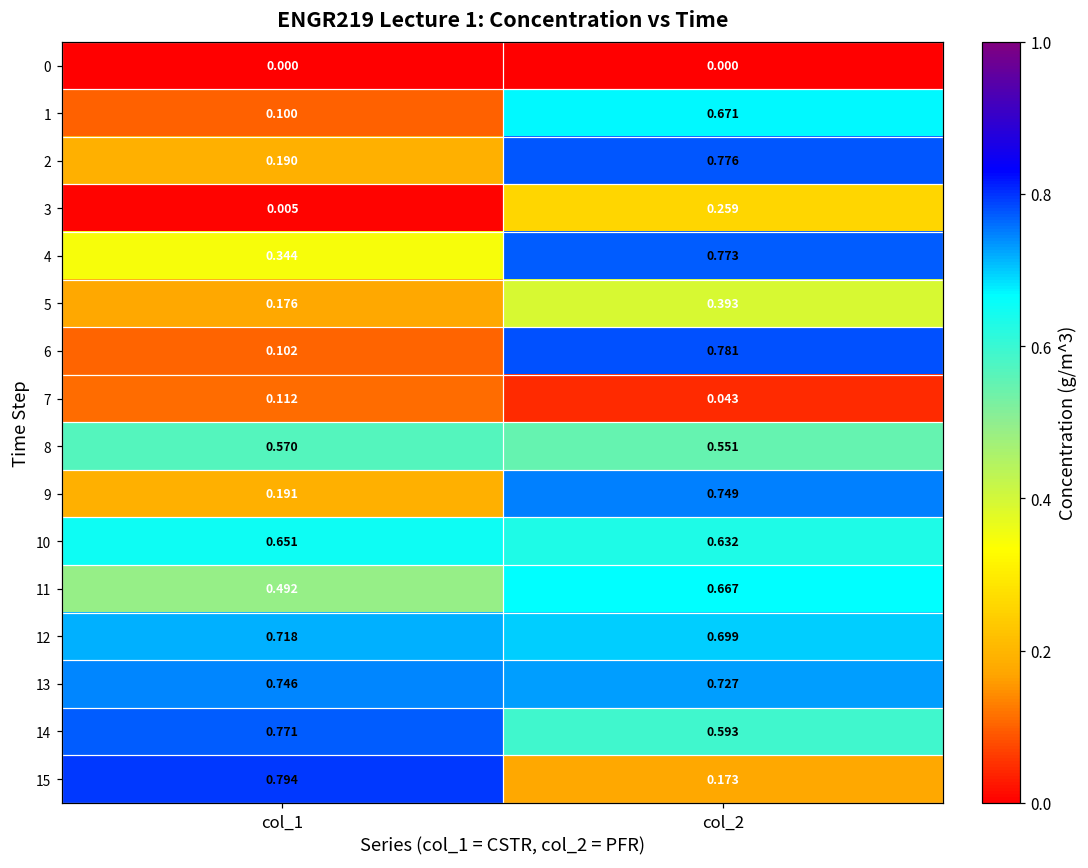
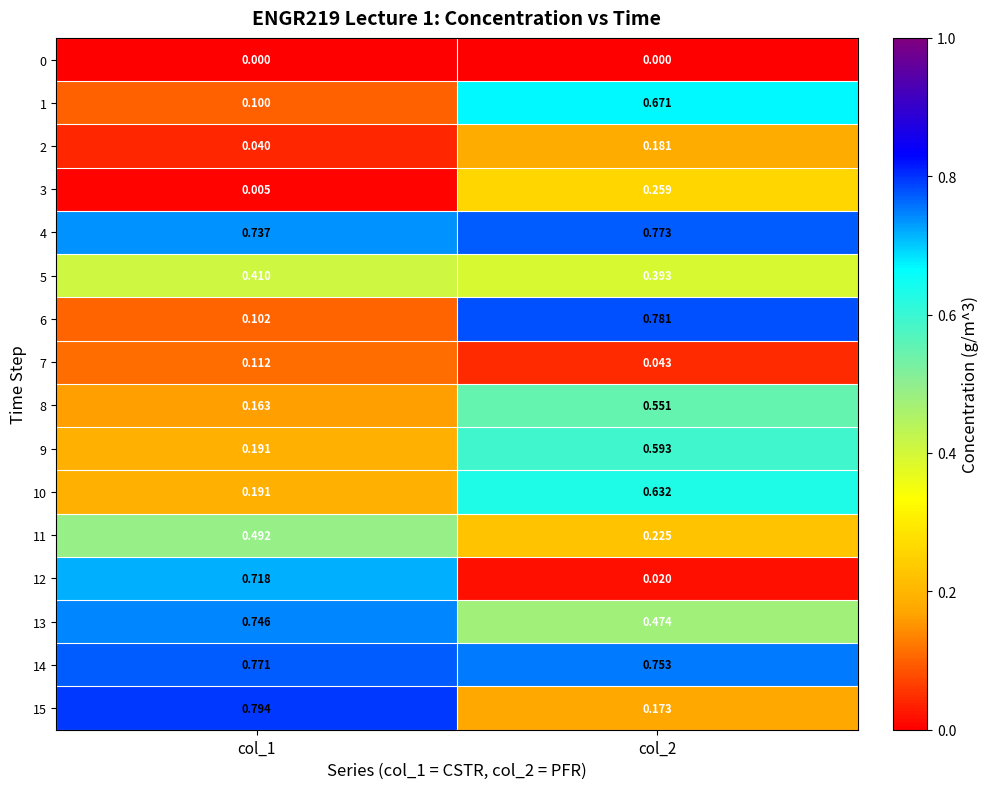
  {
    "0": {
      "col_1": 0.000,
      "col_2": 0.000
    },
    "1": {
      "col_1": 0.100,
      "col_2": 0.671
    },
    "2": {
-     "col_1": 0.190,
-     "col_2": 0.776
+     "col_1": 0.040,
+     "col_2": 0.181
    },
    "3": {
      "col_1": 0.005,
      "col_2": 0.259
    },
    "4": {
-     "col_1": 0.344,
+     "col_1": 0.737,
      "col_2": 0.773
    },
    "5": {
-     "col_1": 0.176,
+     "col_1": 0.410,
      "col_2": 0.393
    },
    "6": {
      "col_1": 0.102,
      "col_2": 0.781
    },
    "7": {
      "col_1": 0.112,
      "col_2": 0.043
    },
    "8": {
-     "col_1": 0.570,
+     "col_1": 0.163,
      "col_2": 0.551
    },
    "9": {
      "col_1": 0.191,
-     "col_2": 0.749
+     "col_2": 0.593
    },
    "10": {
-     "col_1": 0.651,
+     "col_1": 0.191,
      "col_2": 0.632
    },
    "11": {
      "col_1": 0.492,
-     "col_2": 0.667
+     "col_2": 0.225
    },
    "12": {
      "col_1": 0.718,
-     "col_2": 0.699
+     "col_2": 0.020
    },
    "13": {
      "col_1": 0.746,
-     "col_2": 0.727
+     "col_2": 0.474
    },
    "14": {
      "col_1": 0.771,
-     "col_2": 0.593
+     "col_2": 0.753
    },
    "15": {
      "col_1": 0.794,
      "col_2": 0.173
    }
  }
